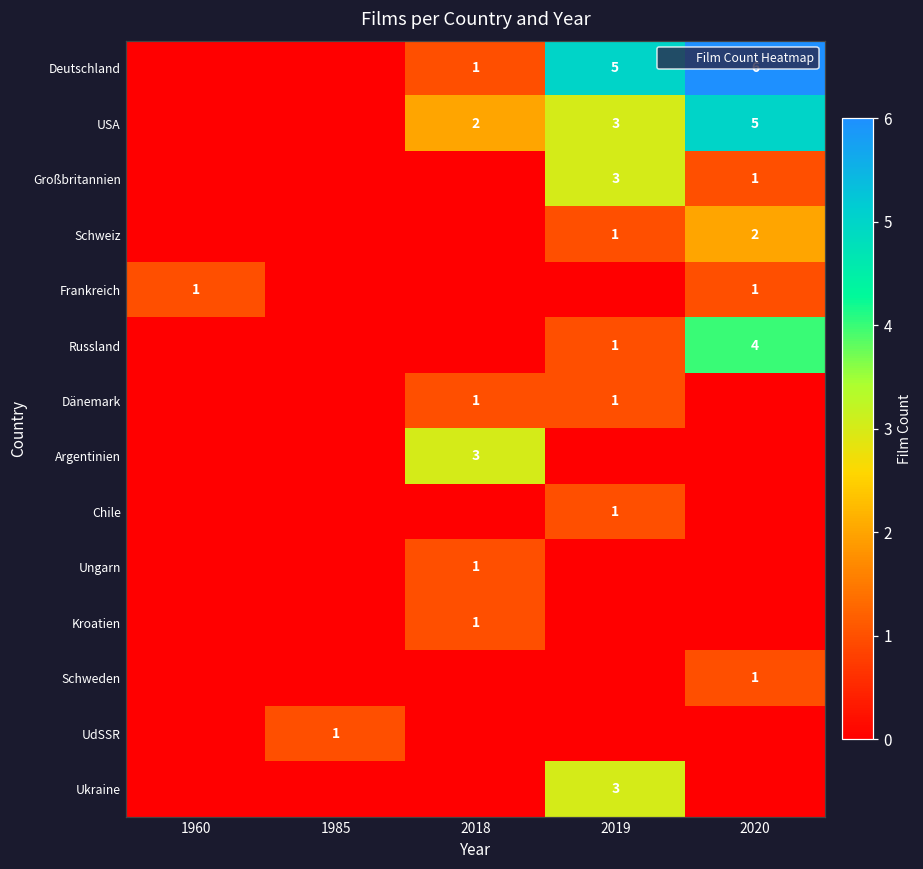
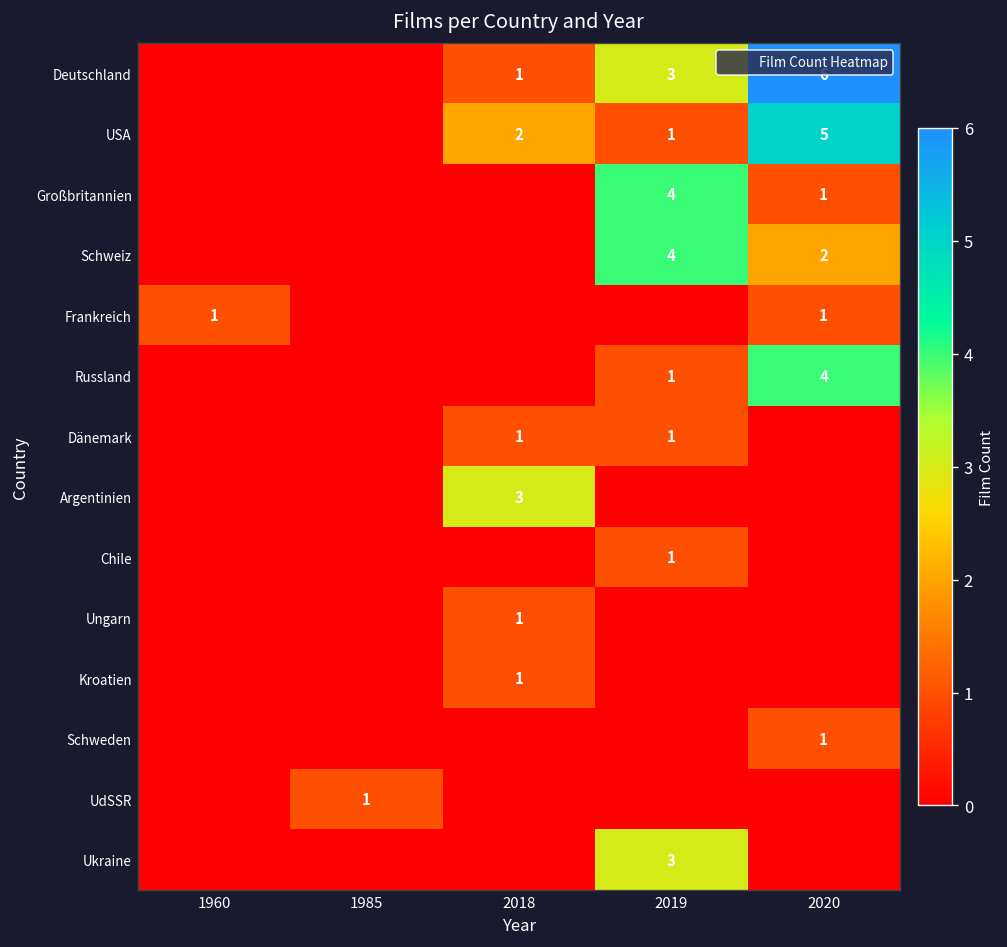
  {
    "Deutschland": {
      "2018": 1,
-     "2019": 5
+     "2019": 3
    },
    "USA": {
      "2018": 2,
-     "2019": 3,
+     "2019": 1,
      "2020": 5
    },
    "Großbritannien": {
-     "2019": 3,
+     "2019": 4,
      "2020": 1
    },
    "Schweiz": {
-     "2019": 1,
+     "2019": 4,
      "2020": 2
    },
    "Frankreich": {
      "1960": 1,
      "2020": 1
    },
    "Russland": {
      "2019": 1,
      "2020": 4
    },
    "Dänemark": {
      "2018": 1,
      "2019": 1
    },
    "Argentinien": {
      "2018": 3
    },
    "Chile": {
      "2019": 1
    },
    "Ungarn": {
      "2018": 1
    },
    "Kroatien": {
      "2018": 1
    },
    "Schweden": {
      "2020": 1
    },
    "UdSSR": {
      "1985": 1
    },
    "Ukraine": {
      "2019": 3
    }
  }
